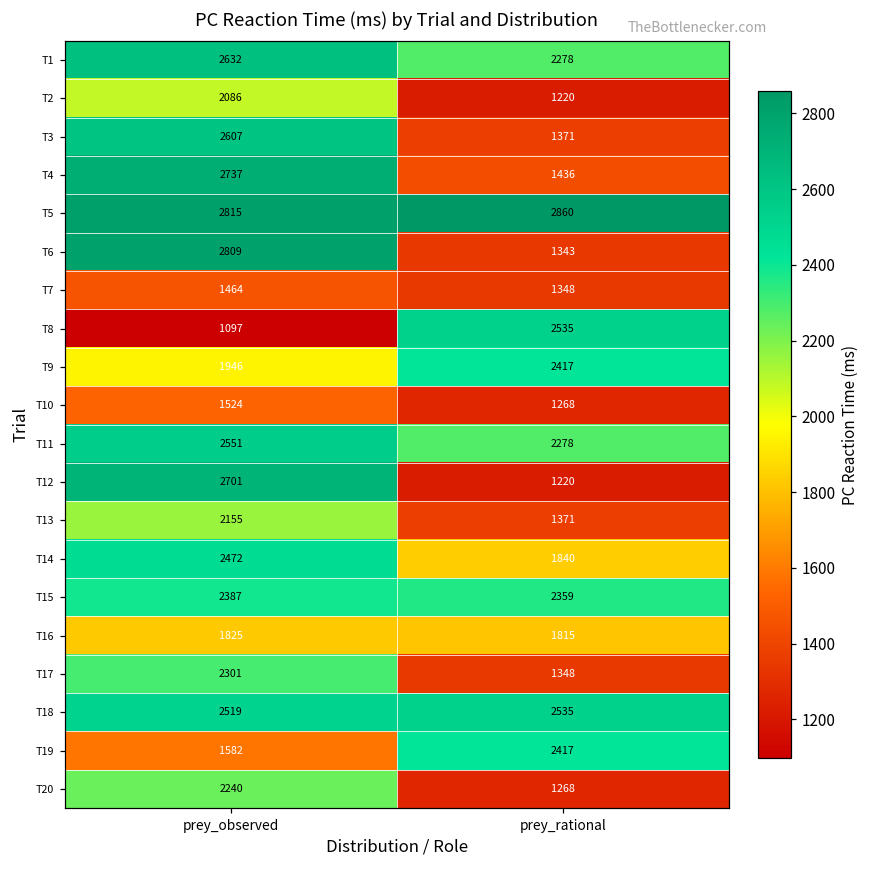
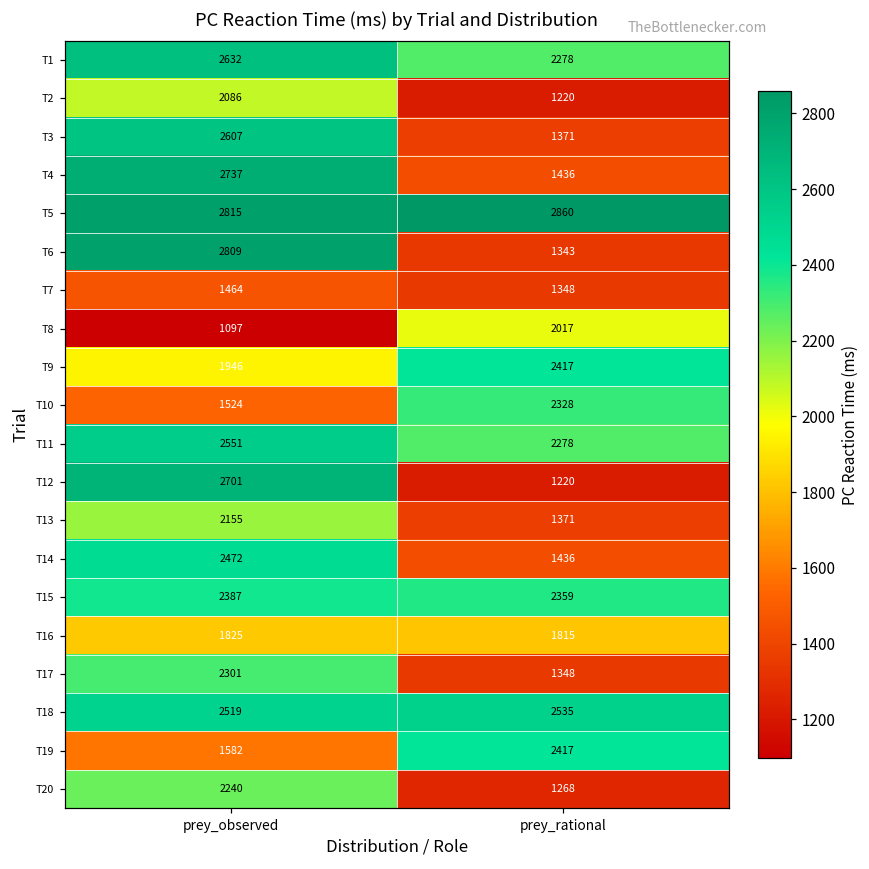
  {
    "T1": {
      "prey_observed": 2632,
      "prey_rational": 2278
    },
    "T2": {
      "prey_observed": 2086,
      "prey_rational": 1220
    },
    "T3": {
      "prey_observed": 2607,
      "prey_rational": 1371
    },
    "T4": {
      "prey_observed": 2737,
      "prey_rational": 1436
    },
    "T5": {
      "prey_observed": 2815,
      "prey_rational": 2860
    },
    "T6": {
      "prey_observed": 2809,
      "prey_rational": 1343
    },
    "T7": {
      "prey_observed": 1464,
      "prey_rational": 1348
    },
    "T8": {
      "prey_observed": 1097,
-     "prey_rational": 2535
+     "prey_rational": 2017
    },
    "T9": {
      "prey_observed": 1946,
      "prey_rational": 2417
    },
    "T10": {
      "prey_observed": 1524,
-     "prey_rational": 1268
+     "prey_rational": 2328
    },
    "T11": {
      "prey_observed": 2551,
      "prey_rational": 2278
    },
    "T12": {
      "prey_observed": 2701,
      "prey_rational": 1220
    },
    "T13": {
      "prey_observed": 2155,
      "prey_rational": 1371
    },
    "T14": {
      "prey_observed": 2472,
-     "prey_rational": 1840
+     "prey_rational": 1436
    },
    "T15": {
      "prey_observed": 2387,
      "prey_rational": 2359
    },
    "T16": {
      "prey_observed": 1825,
      "prey_rational": 1815
    },
    "T17": {
      "prey_observed": 2301,
      "prey_rational": 1348
    },
    "T18": {
      "prey_observed": 2519,
      "prey_rational": 2535
    },
    "T19": {
      "prey_observed": 1582,
      "prey_rational": 2417
    },
    "T20": {
      "prey_observed": 2240,
      "prey_rational": 1268
    }
  }
